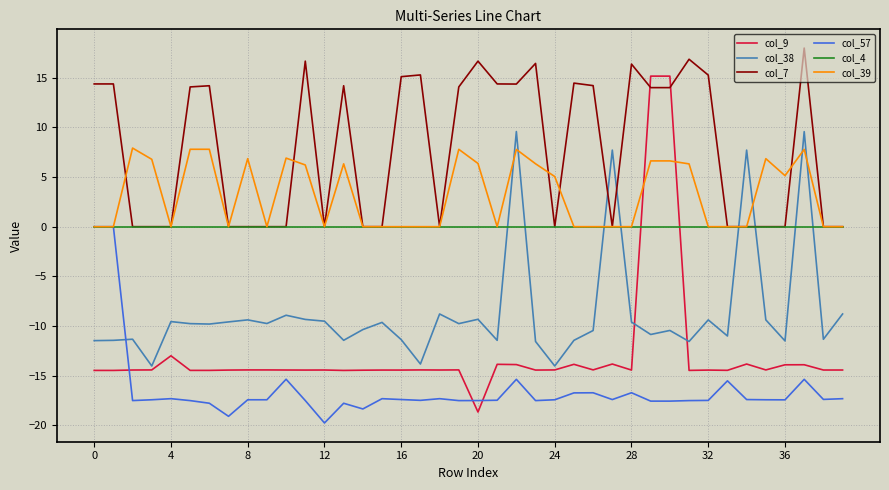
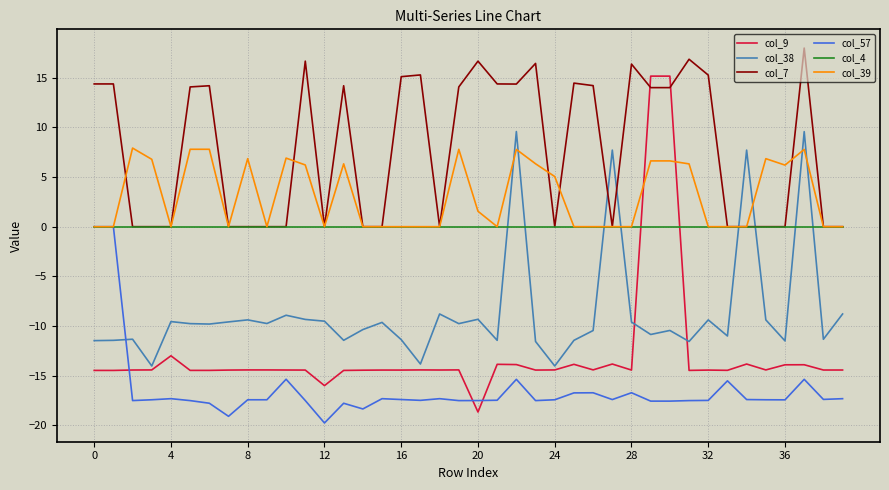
  {
    "col_9": {
      "0": -14,
      "4": -13,
      "8": -14,
-     "12": -14,
+     "12": -16,
      "16": -14,
      "20": -19,
      "24": -14,
      "28": -14,
      "32": -14,
      "36": -14
    },
    "col_7": {
      "0": 14,
      "16": 15,
      "20": 17,
      "28": 16,
      "32": 15
    },
    "col_4": {
      "20": 0
    },
    "col_39": {
      "8": 7,
-     "20": 6,
+     "20": 2,
      "24": 5,
-     "36": 5
+     "36": 6
    }
  }
